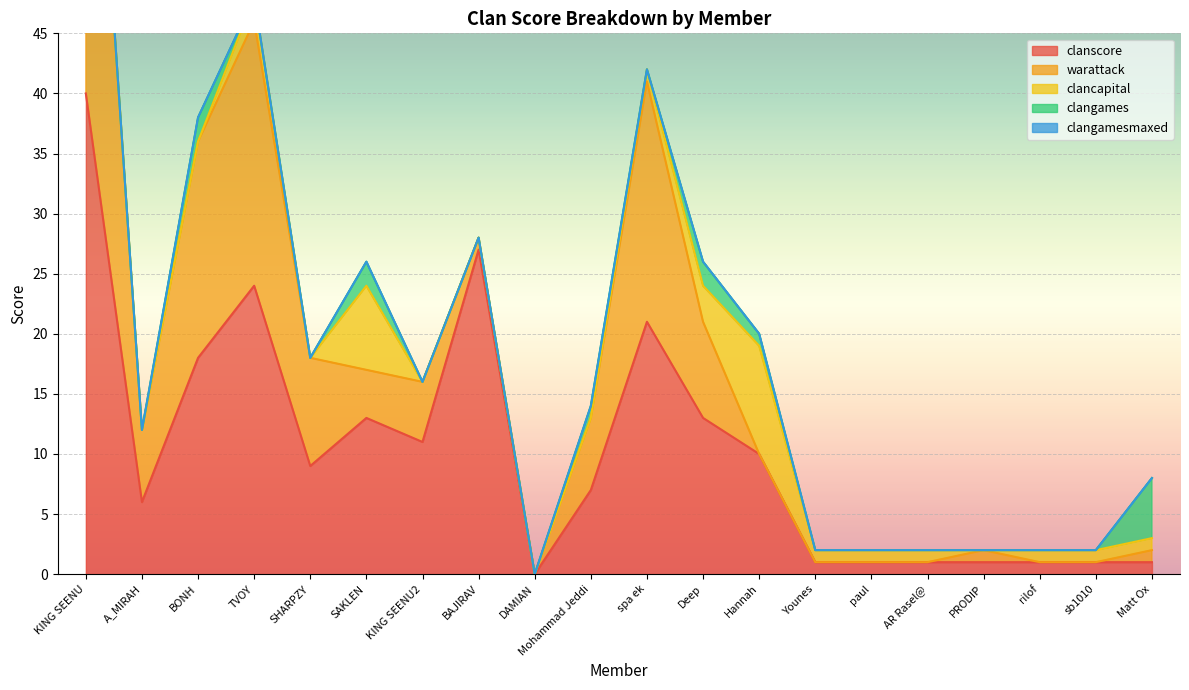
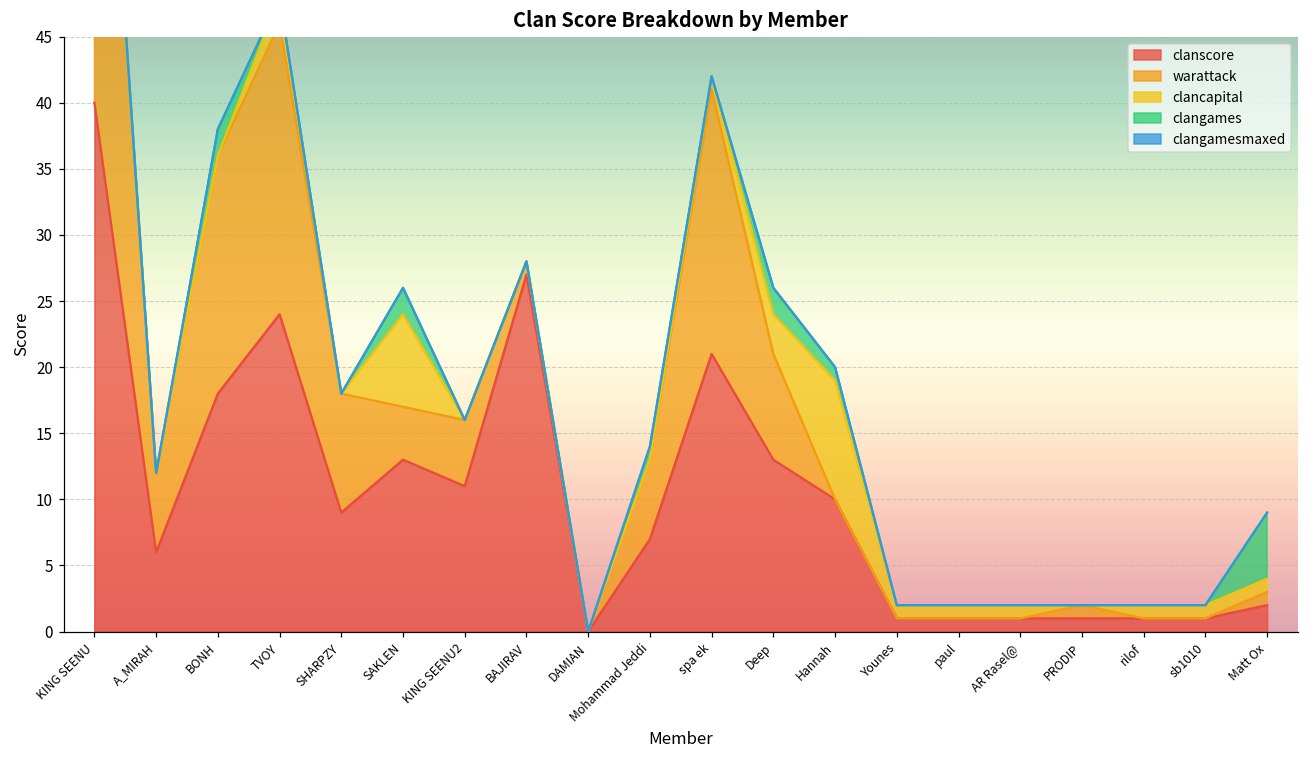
  {
    "clanscore": {
      "KING SEENU": 40,
      "A_MIRAH": 6,
      "BONH": 18,
      "TVOY": 24,
      "SHARPZY": 9,
      "SAKLEN": 13,
      "KING SEENU2": 11,
      "BAJIRAV": 27,
      "Mohammad Jeddi": 7,
      "spa ek": 21,
      "Deep": 13,
      "PRODIP": 1,
-     "Matt Ox": 1
+     "Matt Ox": 2
    }
  }
